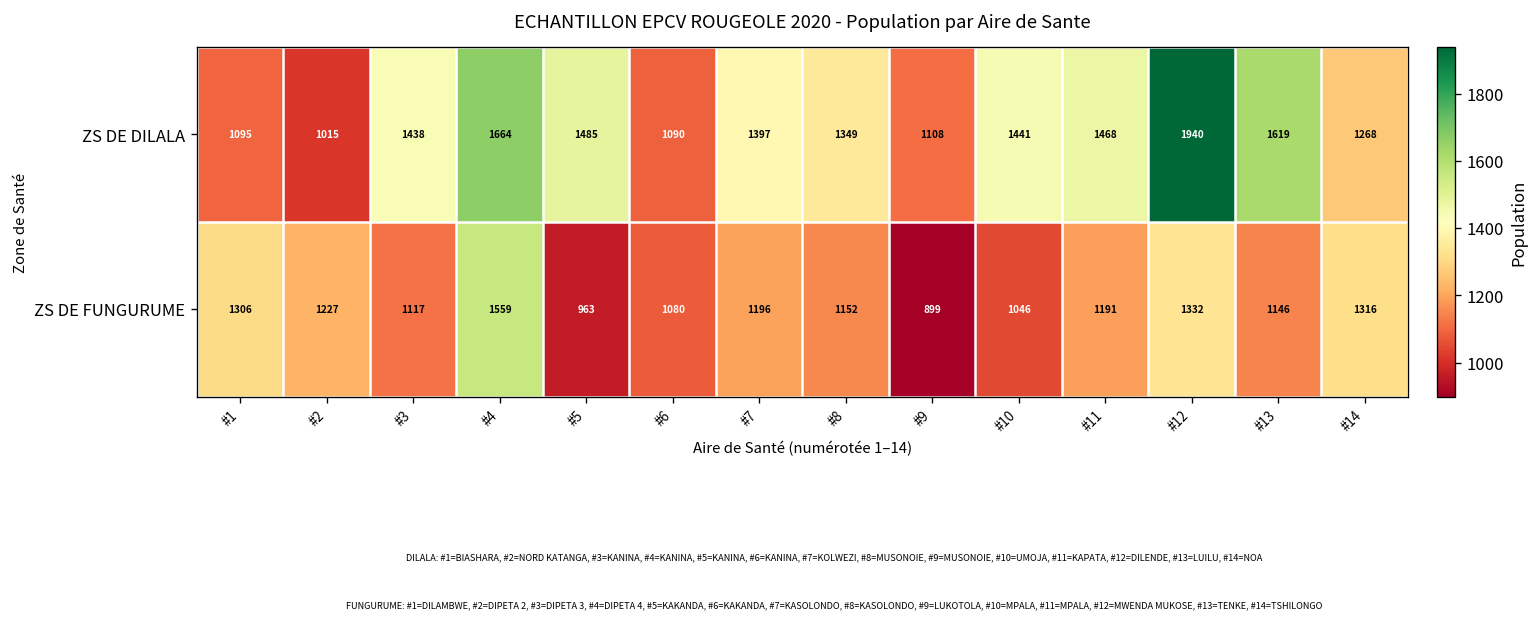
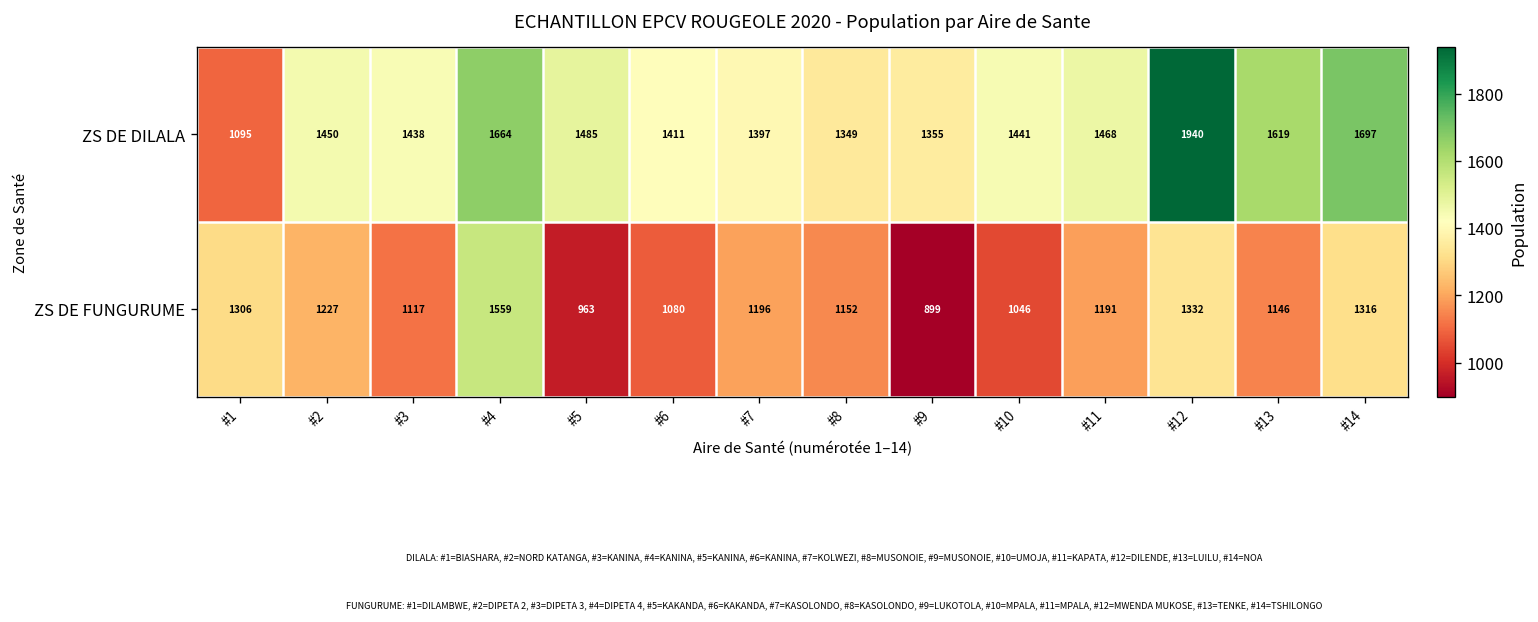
  {
    "ZS DE DILALA": {
      "#1": 1095,
-     "#2": 1015,
+     "#2": 1450,
      "#3": 1438,
      "#4": 1664,
      "#5": 1485,
-     "#6": 1090,
+     "#6": 1411,
      "#7": 1397,
      "#8": 1349,
-     "#9": 1108,
+     "#9": 1355,
      "#10": 1441,
      "#11": 1468,
      "#12": 1940,
      "#13": 1619,
-     "#14": 1268
+     "#14": 1697
    },
    "ZS DE FUNGURUME": {
      "#1": 1306,
      "#2": 1227,
      "#3": 1117,
      "#4": 1559,
      "#5": 963,
      "#6": 1080,
      "#7": 1196,
      "#8": 1152,
      "#9": 899,
      "#10": 1046,
      "#11": 1191,
      "#12": 1332,
      "#13": 1146,
      "#14": 1316
    }
  }
